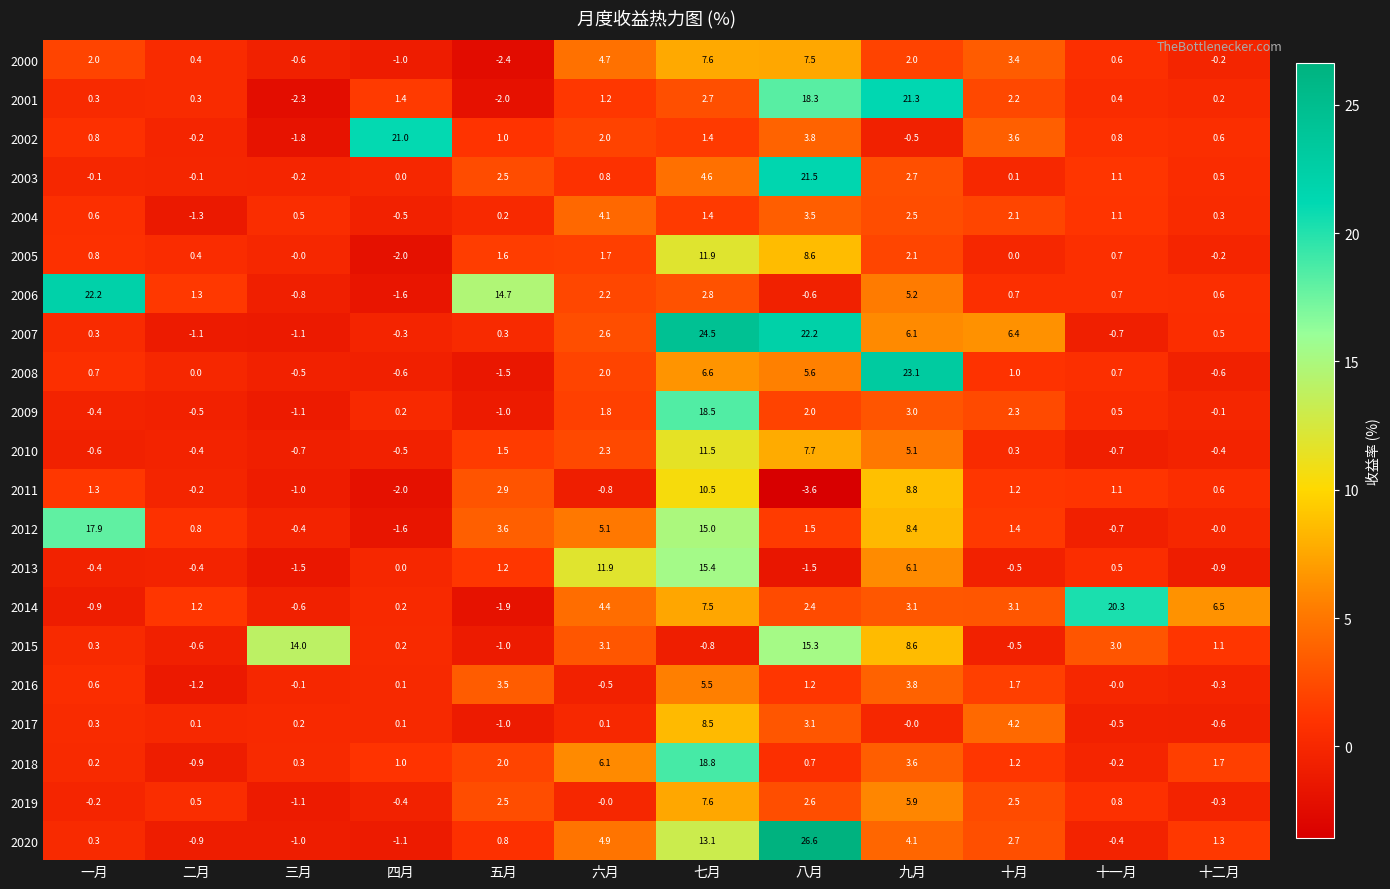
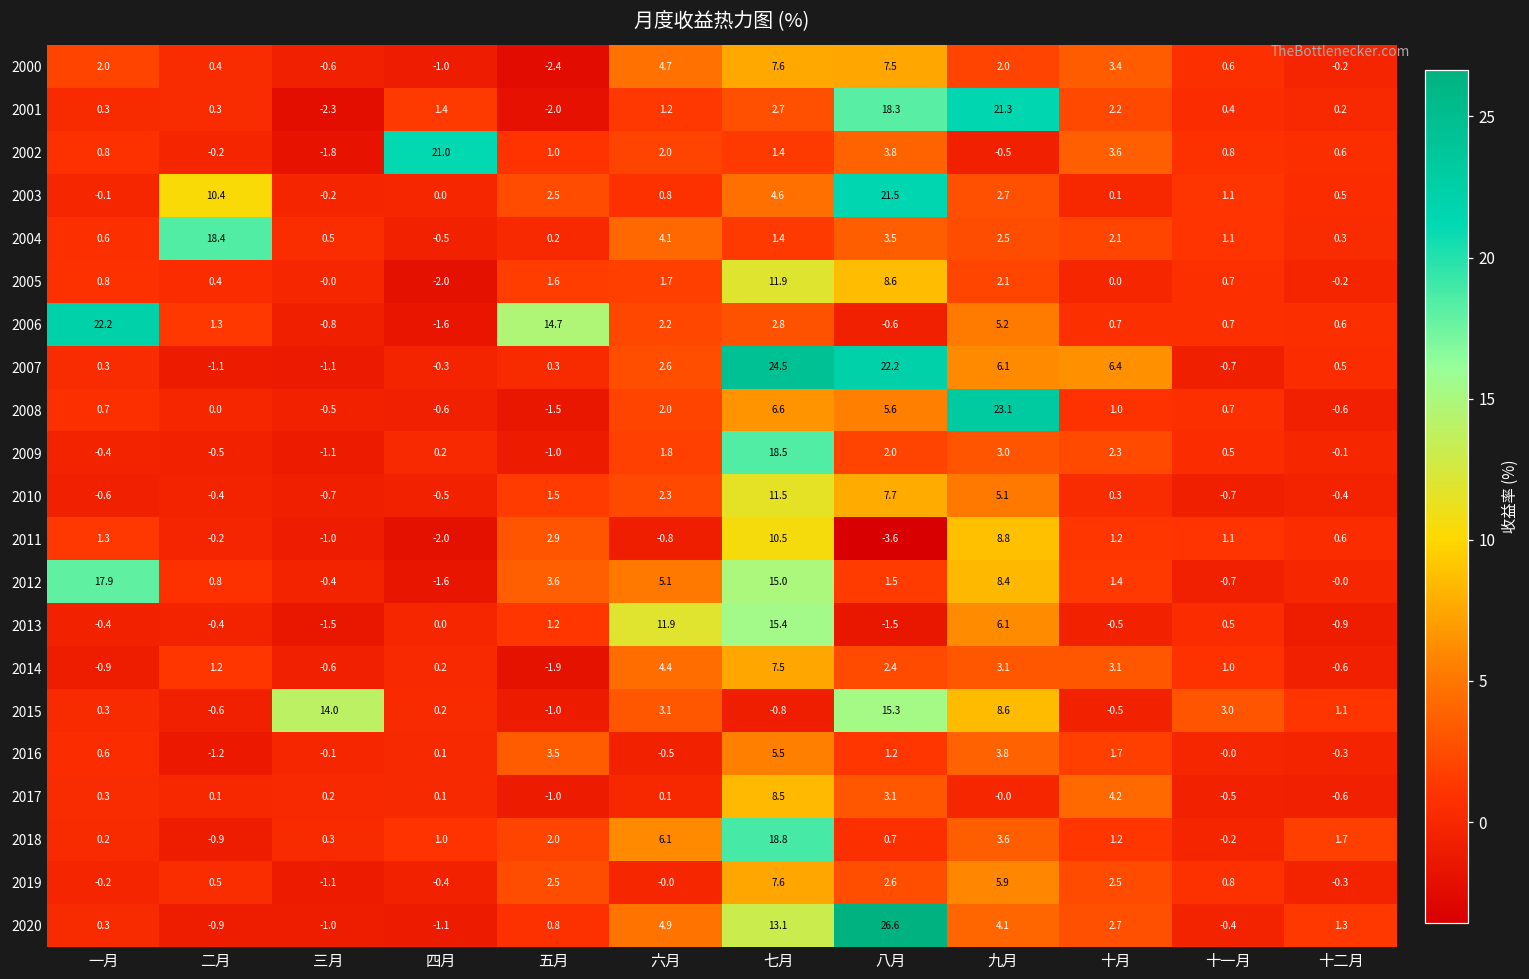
  {
    "2003": {
      "一月": -0.1,
-     "二月": -0.1,
+     "二月": 10.4,
      "三月": -0.2,
      "四月": 0.0,
      "五月": 2.5,
      "六月": 0.8,
      "七月": 4.6,
      "八月": 21.5,
      "九月": 2.7,
      "十月": 0.1,
      "十一月": 1.1,
      "十二月": 0.5
    },
    "2004": {
      "一月": 0.6,
-     "二月": -1.3,
+     "二月": 18.4,
      "三月": 0.5,
      "四月": -0.5,
      "五月": 0.2,
      "六月": 4.1,
      "七月": 1.4,
      "八月": 3.5,
      "九月": 2.5,
      "十月": 2.1,
      "十一月": 1.1,
      "十二月": 0.3
    },
    "2014": {
      "一月": -0.9,
      "二月": 1.2,
      "三月": -0.6,
      "四月": 0.2,
      "五月": -1.9,
      "六月": 4.4,
      "七月": 7.5,
      "八月": 2.4,
      "九月": 3.1,
      "十月": 3.1,
-     "十一月": 20.3,
-     "十二月": 6.5
+     "十一月": 1.0,
+     "十二月": -0.6
    }
  }
